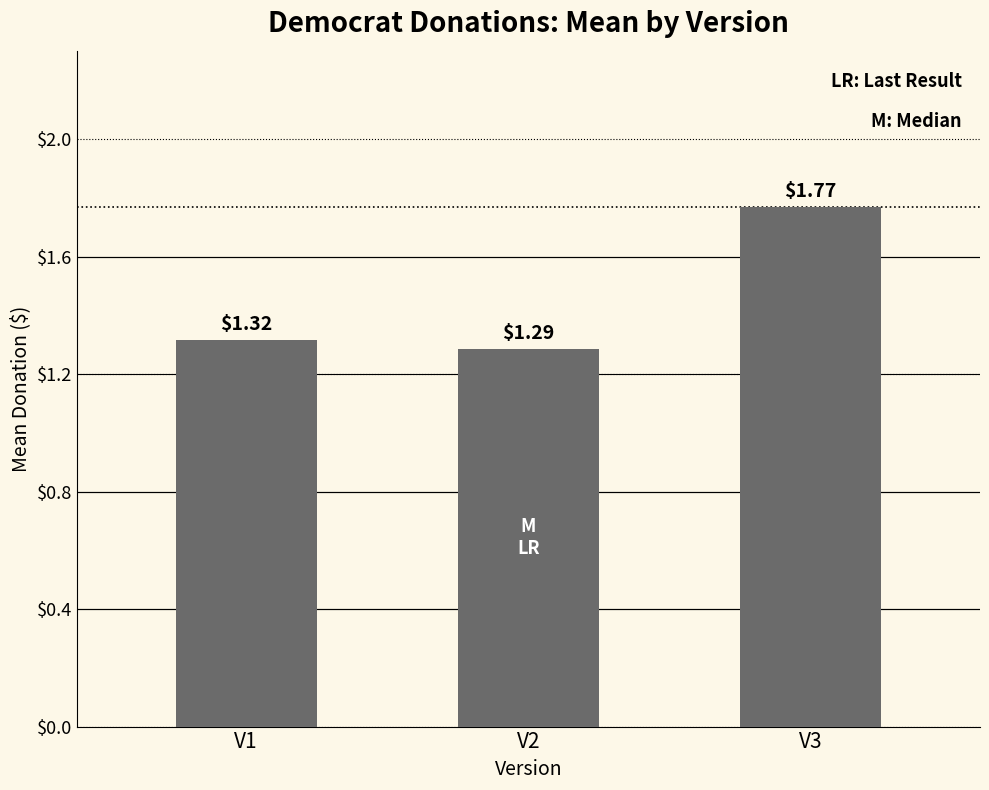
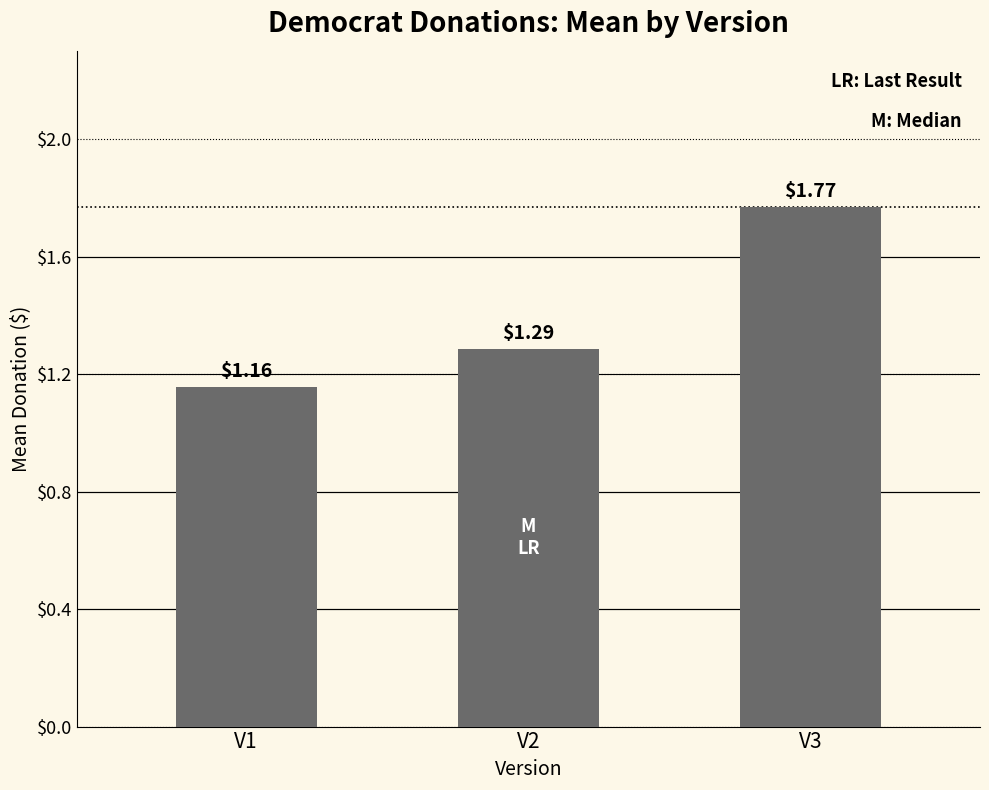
  {
-   "V1": "$1.32",
+   "V1": "$1.16",
    "V2": "$1.29",
    "V3": "$1.77"
  }
